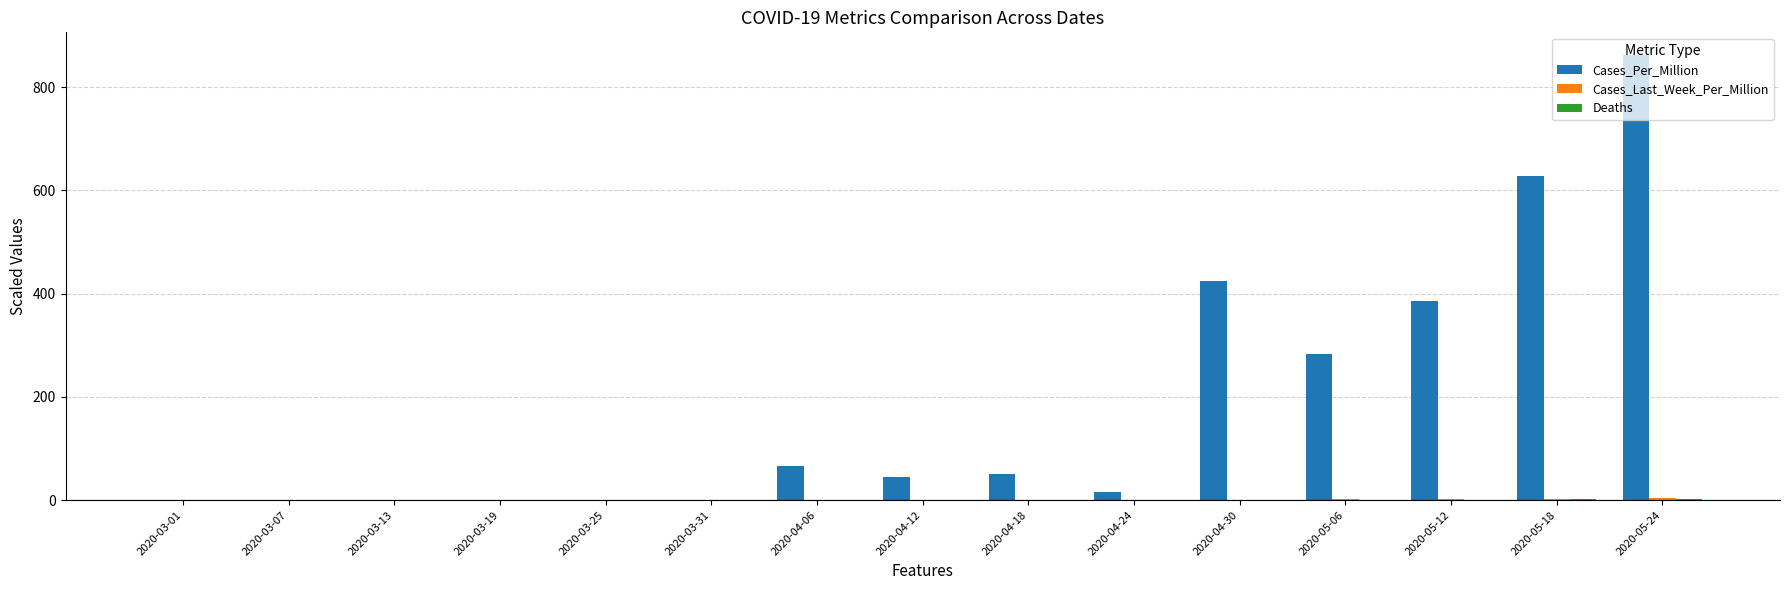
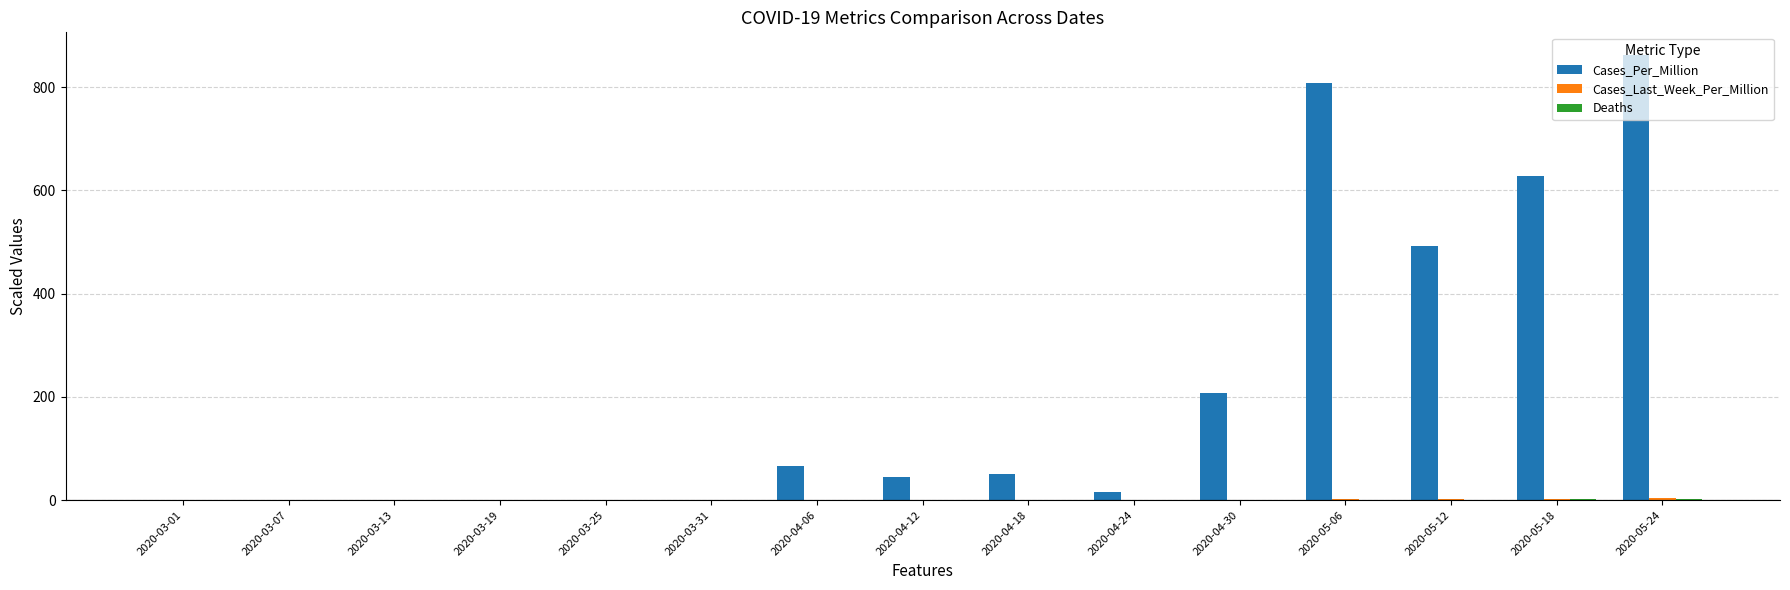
  {
    "Cases_Per_Million": {
      "2020-03-01": 0,
      "2020-03-07": 0,
      "2020-03-13": 0,
      "2020-03-19": 0,
      "2020-03-25": 0,
      "2020-03-31": 0,
      "2020-04-06": 70,
      "2020-04-12": 40,
      "2020-04-18": 50,
      "2020-04-24": 20,
-     "2020-04-30": 420,
-     "2020-05-06": 280,
-     "2020-05-12": 390,
+     "2020-04-30": 210,
+     "2020-05-06": 810,
+     "2020-05-12": 490,
      "2020-05-18": 630
    },
    "Cases_Last_Week_Per_Million": {
      "2020-03-01": 0,
      "2020-03-07": 0,
      "2020-03-13": 0,
      "2020-03-19": 0,
      "2020-03-25": 0,
      "2020-03-31": 0
    },
    "Deaths": {
      "2020-03-01": 0,
      "2020-03-07": 0,
      "2020-03-13": 0,
      "2020-03-19": 0,
      "2020-03-25": 0,
      "2020-03-31": 0,
      "2020-04-06": 0,
      "2020-04-12": 0,
      "2020-04-18": 0
    }
  }
